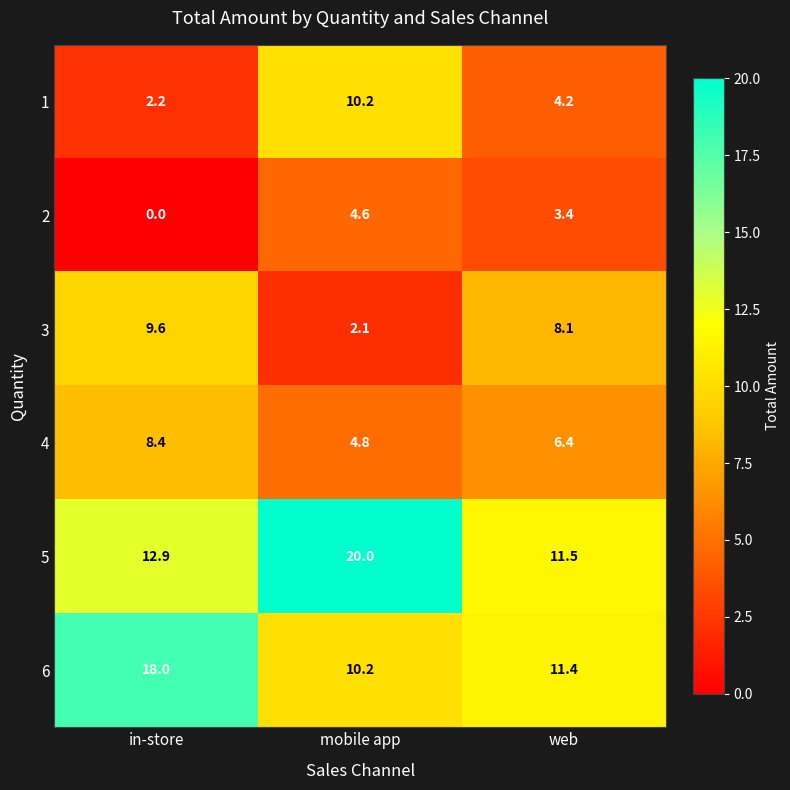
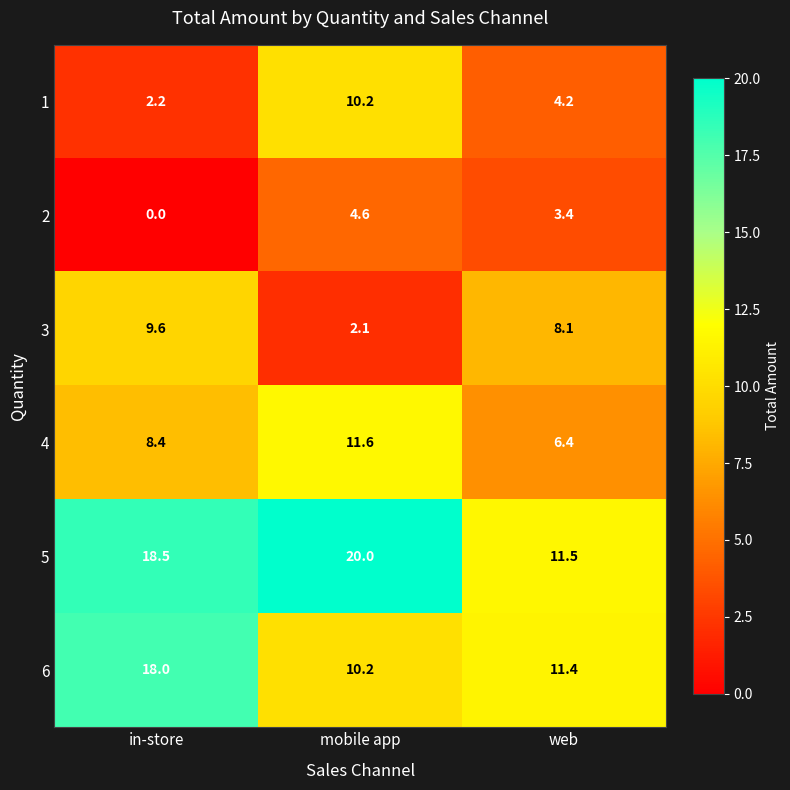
  {
    "1": {
      "in-store": 2.2,
      "mobile app": 10.2,
      "web": 4.2
    },
    "2": {
      "in-store": 0.0,
      "mobile app": 4.6,
      "web": 3.4
    },
    "3": {
      "in-store": 9.6,
      "mobile app": 2.1,
      "web": 8.1
    },
    "4": {
      "in-store": 8.4,
-     "mobile app": 4.8,
+     "mobile app": 11.6,
      "web": 6.4
    },
    "5": {
-     "in-store": 12.9,
+     "in-store": 18.5,
      "mobile app": 20.0,
      "web": 11.5
    },
    "6": {
      "in-store": 18.0,
      "mobile app": 10.2,
      "web": 11.4
    }
  }
